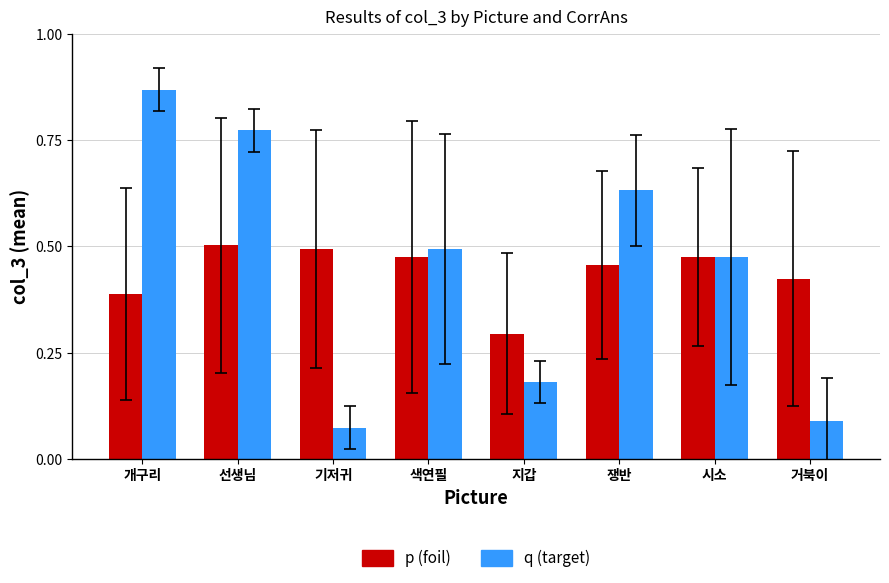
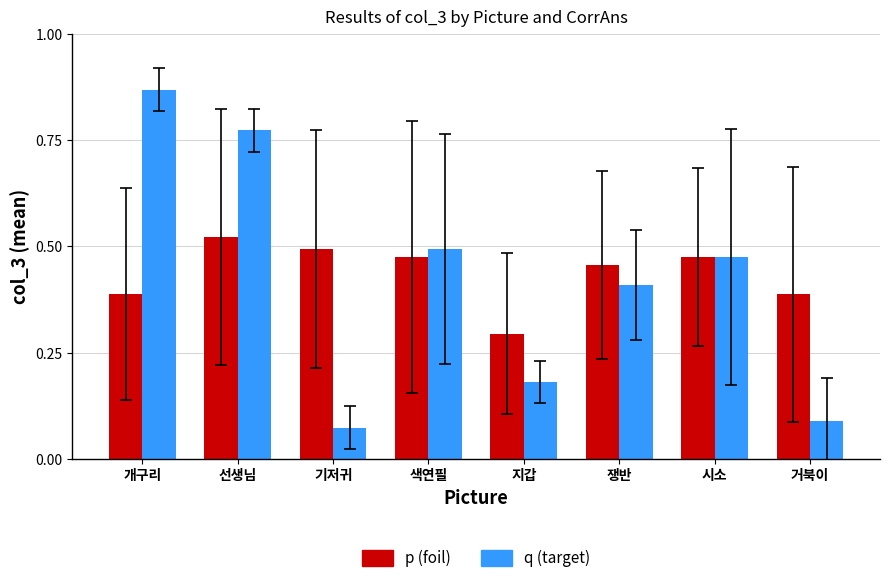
  {
    "p (foil)": {
      "개구리": 0.39,
-     "선생님": 0.50,
+     "선생님": 0.52,
      "기저귀": 0.49,
      "색연필": 0.48,
      "지갑": 0.30,
      "쟁반": 0.46,
      "시소": 0.48,
-     "거북이": 0.42
+     "거북이": 0.39
    },
    "q (target)": {
      "개구리": 0.87,
      "선생님": 0.77,
      "기저귀": 0.07,
      "색연필": 0.49,
      "지갑": 0.18,
-     "쟁반": 0.63,
+     "쟁반": 0.41,
      "시소": 0.48,
      "거북이": 0.09
    }
  }
